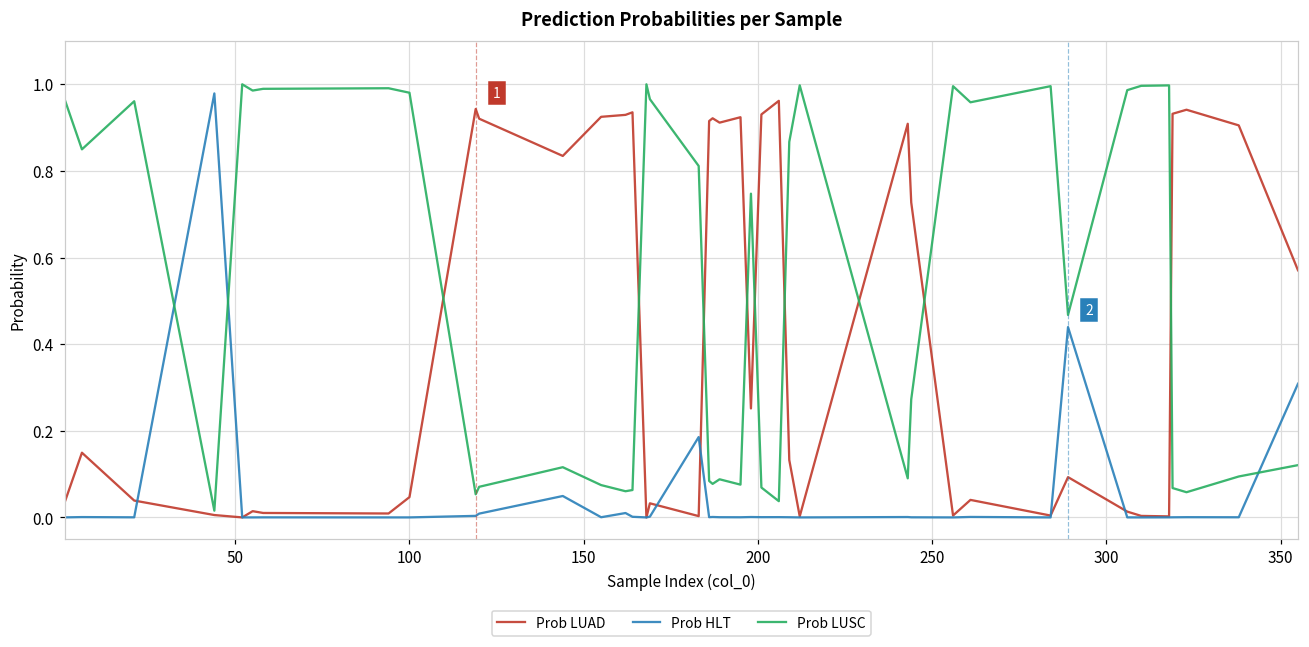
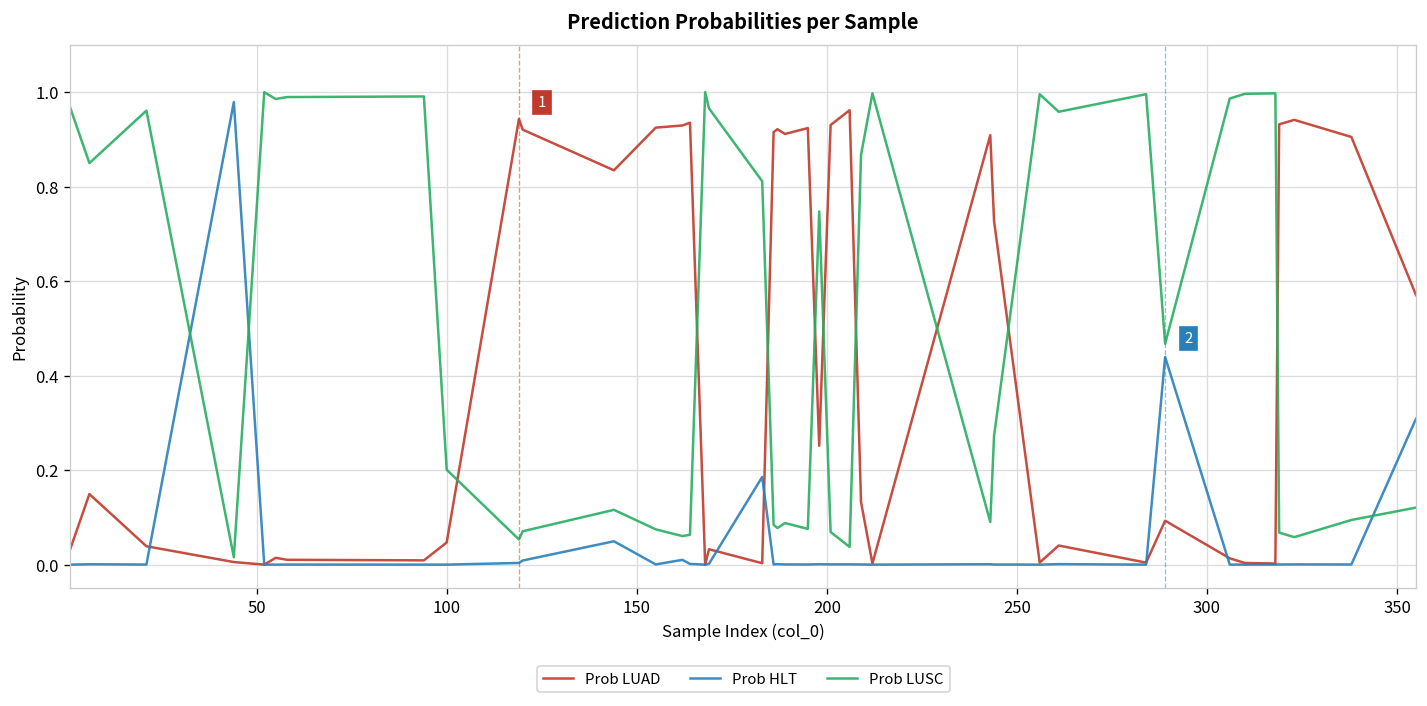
  {
    "Prob LUAD": {
      "100": 0.05
    },
    "Prob HLT": {
      "100": 0.00
    },
    "Prob LUSC": {
-     "100": 0.98
+     "100": 0.20
    }
  }
